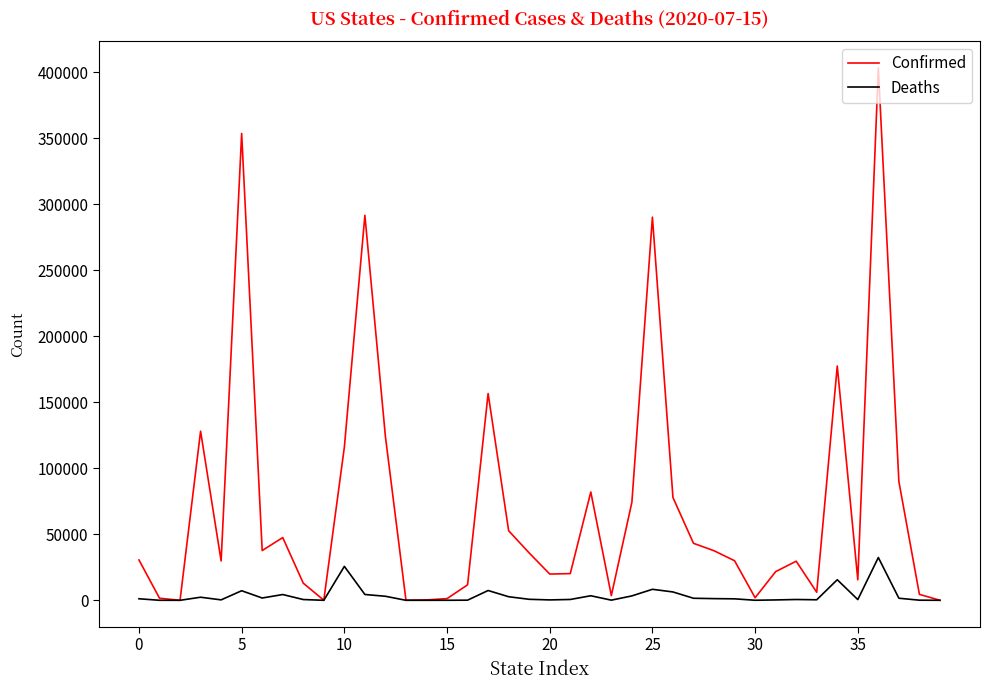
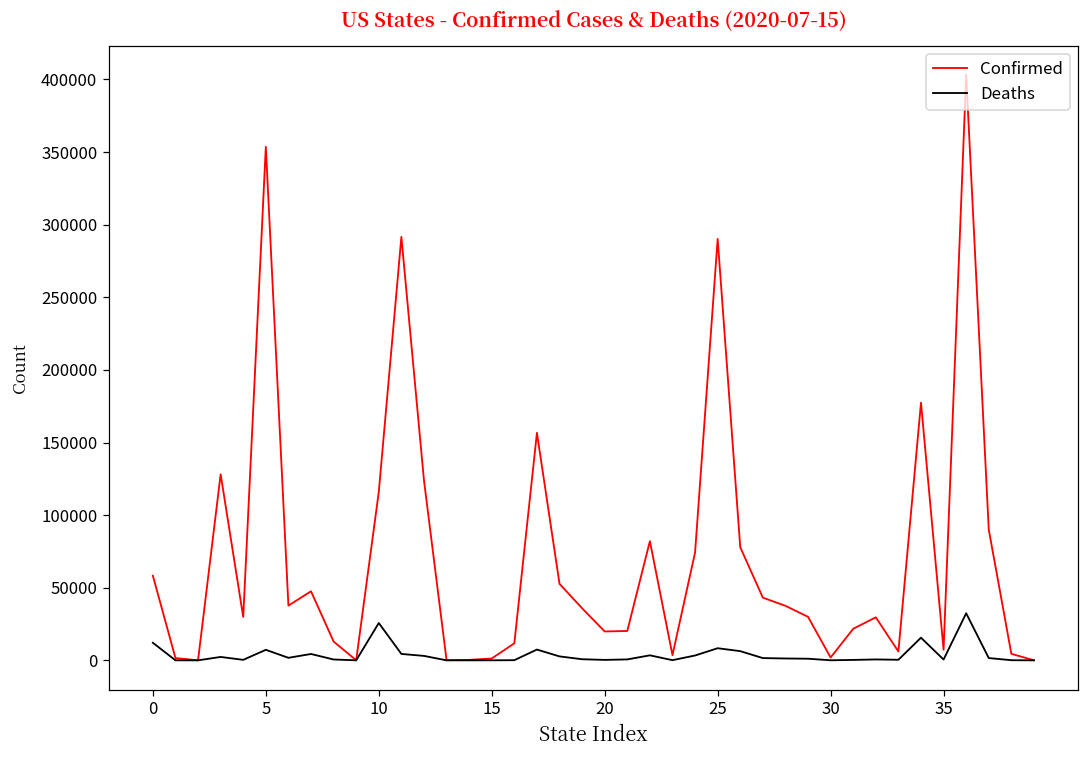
  {
    "Confirmed": {
-     "0": 31000,
+     "0": 58000,
      "5": 354000,
      "10": 116000,
      "20": 20000,
      "25": 290000,
      "30": 2000,
-     "35": 16000
+     "35": 7000
    },
    "Deaths": {
-     "0": 1000,
+     "0": 12000,
      "5": 7000,
      "10": 26000,
      "20": 0,
      "25": 8000,
      "30": 0,
      "35": 1000
    }
  }
